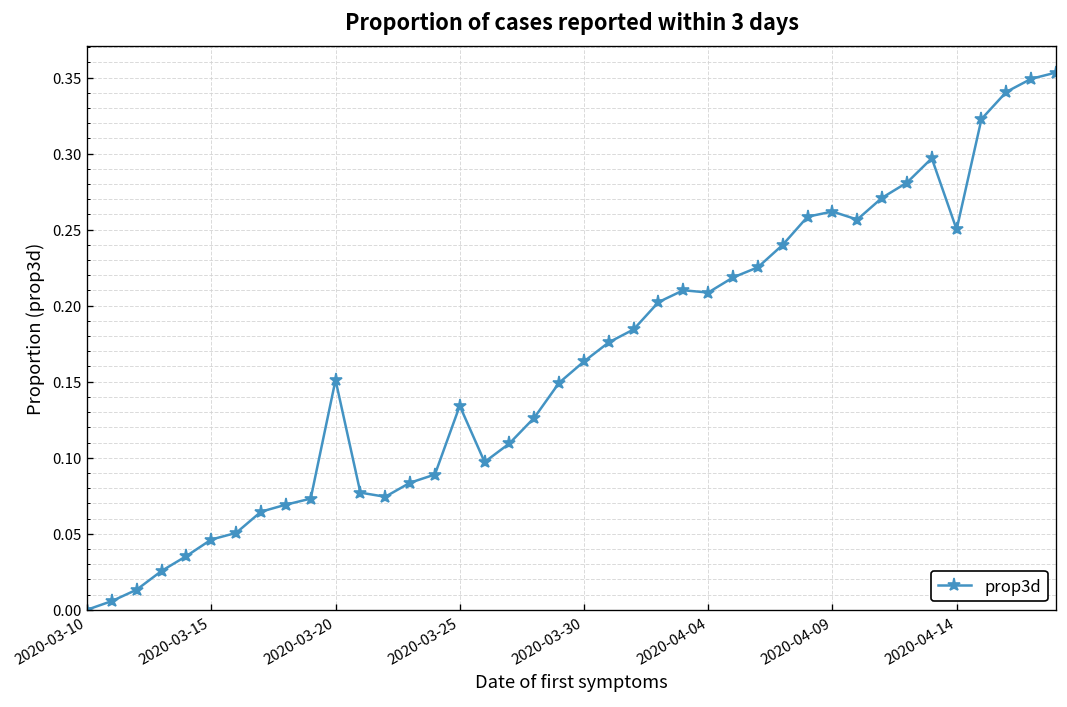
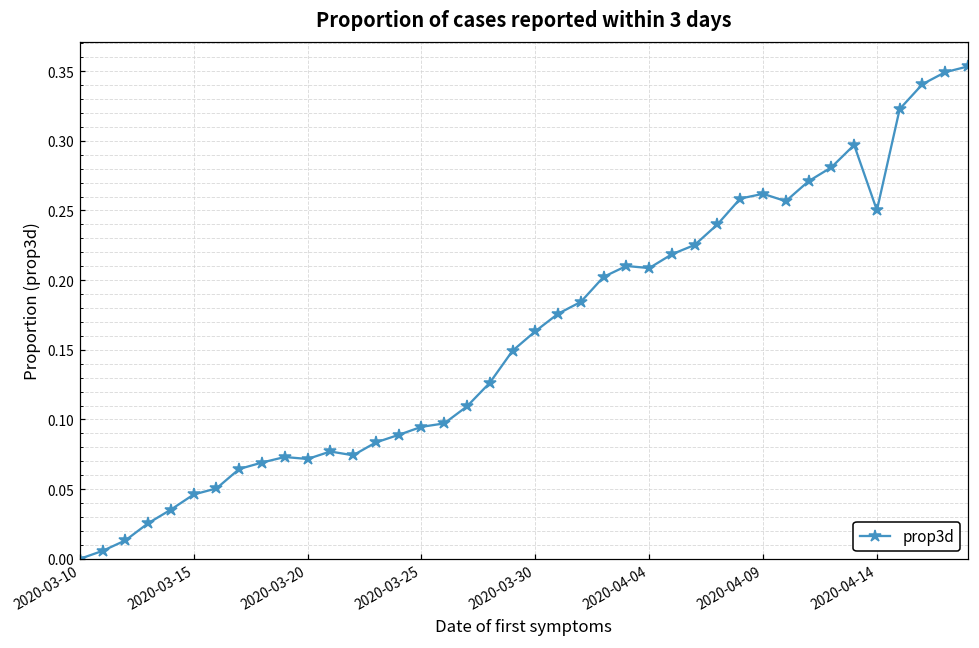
  {
    "2020-03-10": 0.000,
    "2020-03-15": 0.046,
-   "2020-03-20": 0.151,
-   "2020-03-25": 0.134,
+   "2020-03-20": 0.072,
+   "2020-03-25": 0.095,
    "2020-03-30": 0.163,
    "2020-04-04": 0.209,
    "2020-04-09": 0.262,
    "2020-04-14": 0.250
  }
